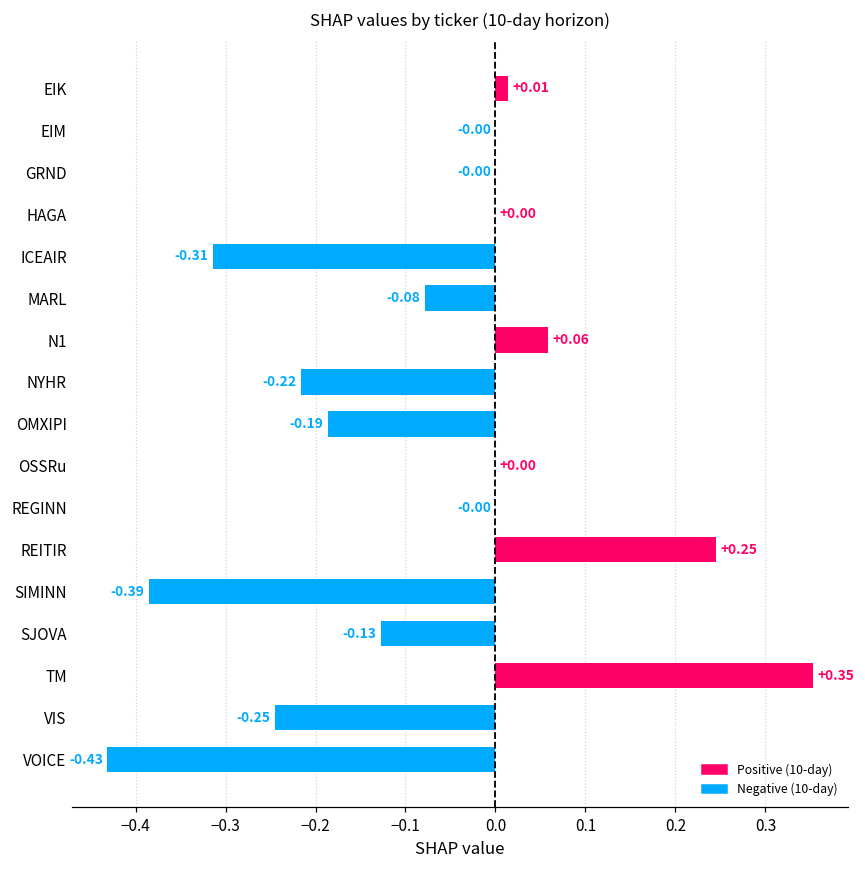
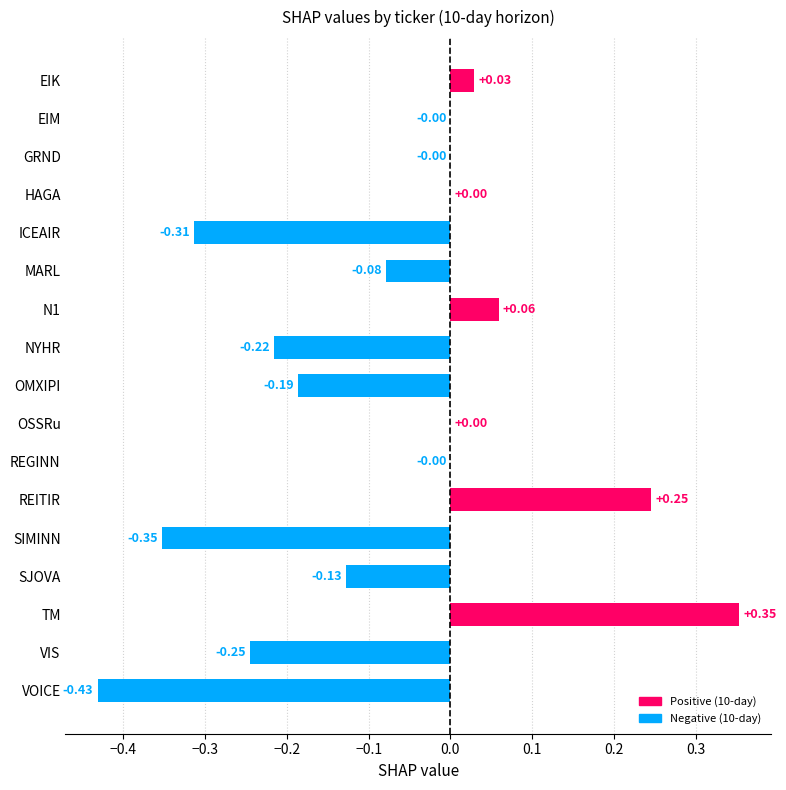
  {
-   "EIK": "+0.01",
+   "EIK": "+0.03",
    "EIM": "-0.00",
    "GRND": "-0.00",
    "HAGA": "+0.00",
    "ICEAIR": "-0.31",
    "MARL": "-0.08",
    "N1": "+0.06",
    "NYHR": "-0.22",
    "OMXIPI": "-0.19",
    "OSSRu": "+0.00",
    "REGINN": "-0.00",
    "REITIR": "+0.25",
-   "SIMINN": "-0.39",
+   "SIMINN": "-0.35",
    "SJOVA": "-0.13",
    "TM": "+0.35",
    "VIS": "-0.25",
    "VOICE": "-0.43"
  }
